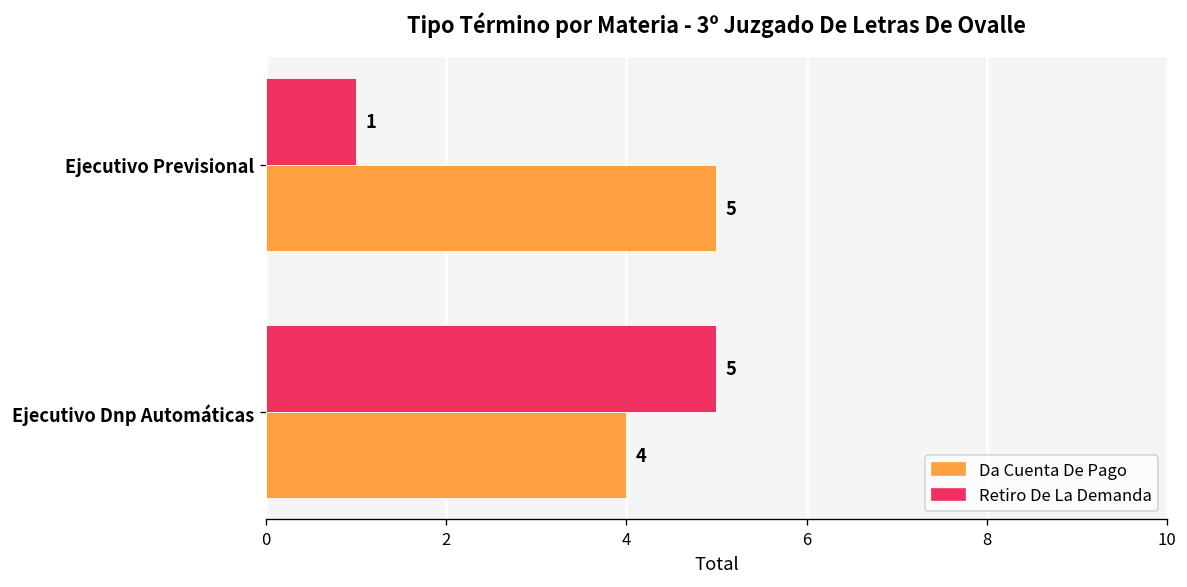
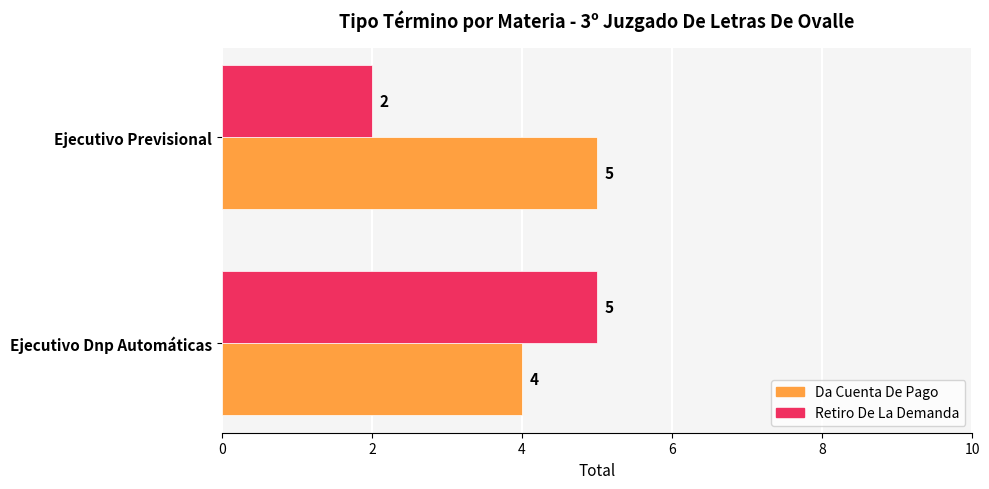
  {
    "Da Cuenta De Pago": {
      "Ejecutivo Previsional": 5,
      "Ejecutivo Dnp Automáticas": 4
    },
    "Retiro De La Demanda": {
-     "Ejecutivo Previsional": 1,
+     "Ejecutivo Previsional": 2,
      "Ejecutivo Dnp Automáticas": 5
    }
  }
